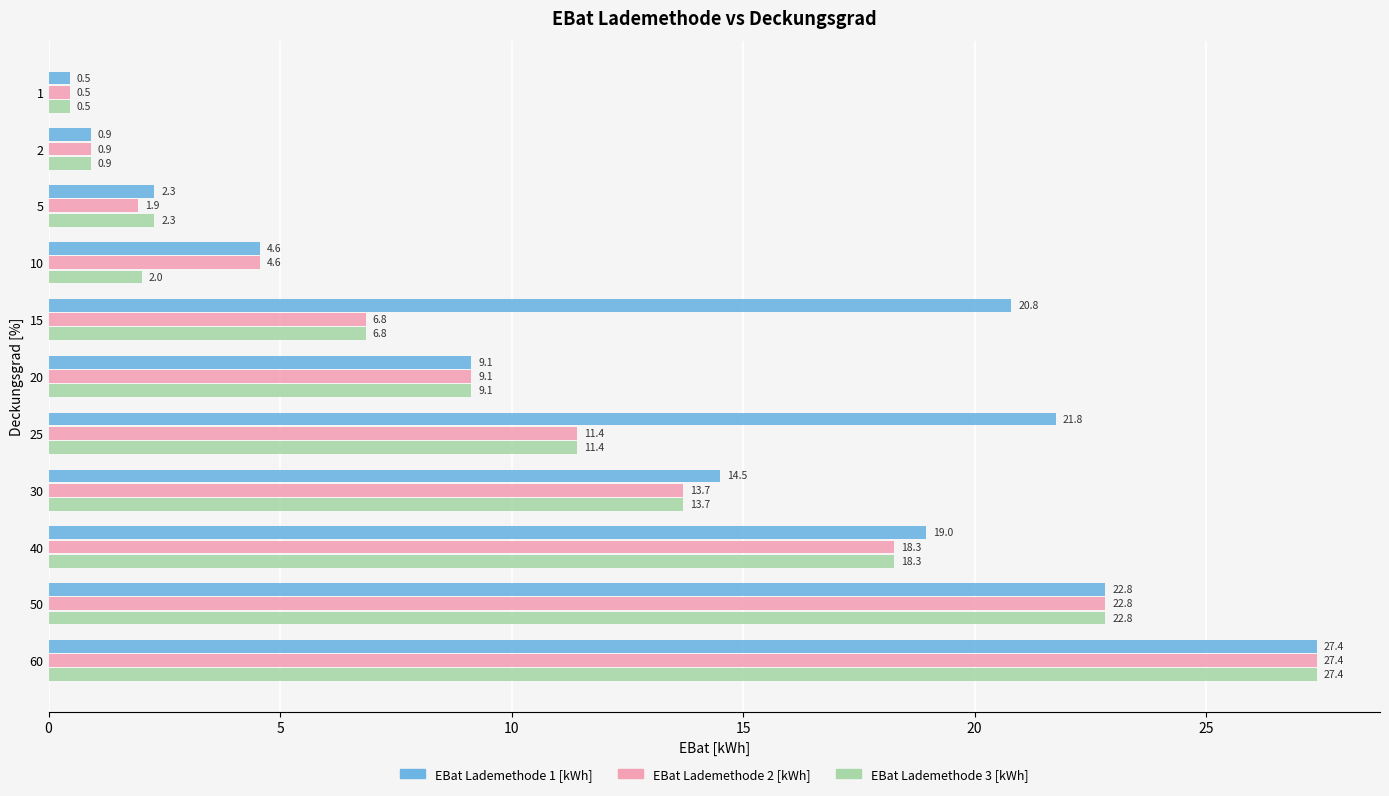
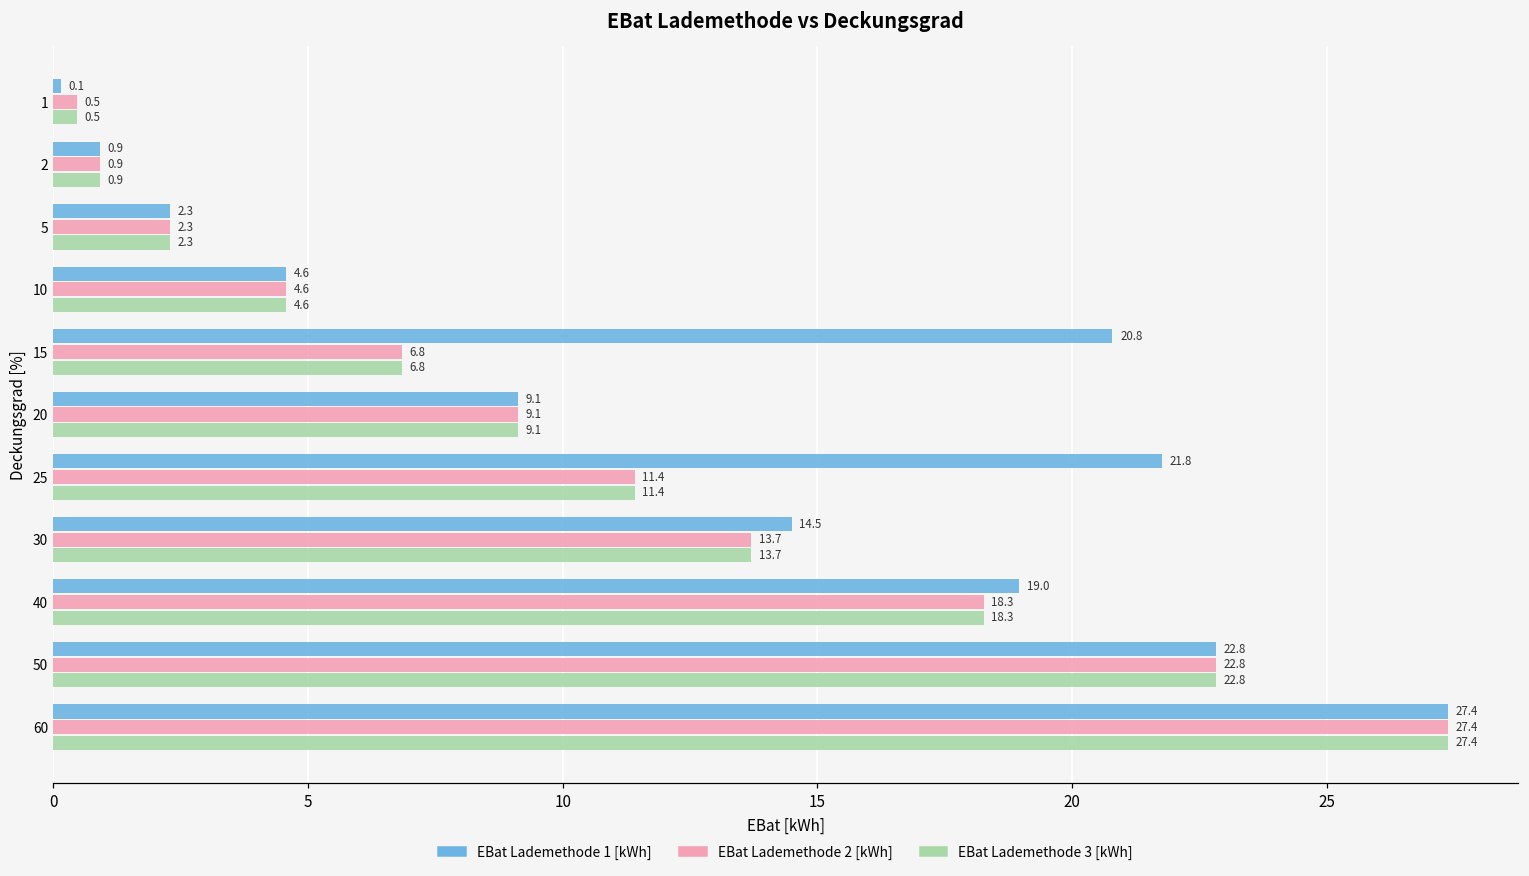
  {
    "EBat Lademethode 1 [kWh]": {
-     "1": 0.5,
+     "1": 0.1,
      "2": 0.9,
      "5": 2.3,
      "10": 4.6,
      "15": 20.8,
      "20": 9.1,
      "25": 21.8,
      "30": 14.5,
      "40": 19.0,
      "50": 22.8,
      "60": 27.4
    },
    "EBat Lademethode 2 [kWh]": {
      "1": 0.5,
      "2": 0.9,
-     "5": 1.9,
+     "5": 2.3,
      "10": 4.6,
      "15": 6.8,
      "20": 9.1,
      "25": 11.4,
      "30": 13.7,
      "40": 18.3,
      "50": 22.8,
      "60": 27.4
    },
    "EBat Lademethode 3 [kWh]": {
      "1": 0.5,
      "2": 0.9,
      "5": 2.3,
-     "10": 2.0,
+     "10": 4.6,
      "15": 6.8,
      "20": 9.1,
      "25": 11.4,
      "30": 13.7,
      "40": 18.3,
      "50": 22.8,
      "60": 27.4
    }
  }
